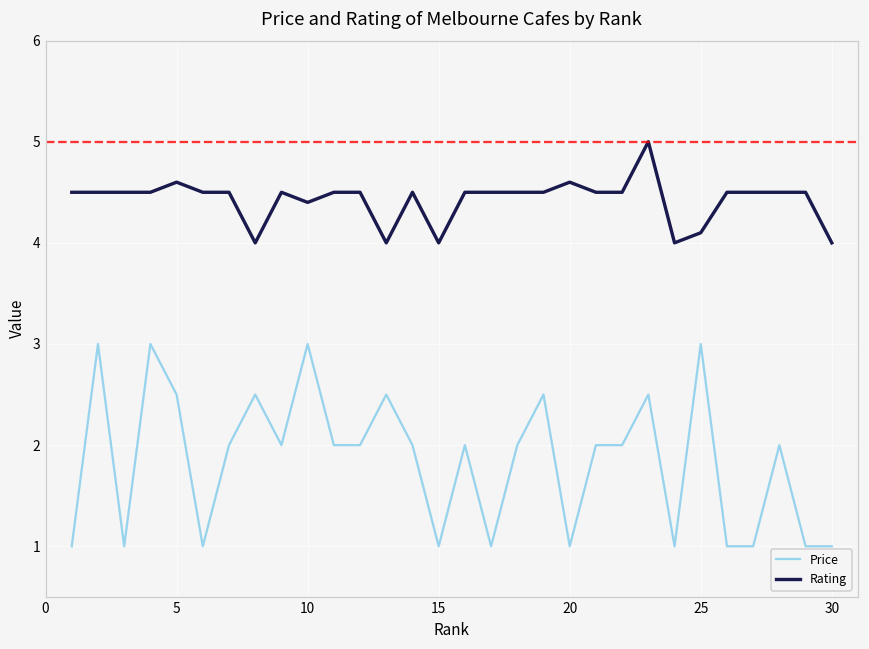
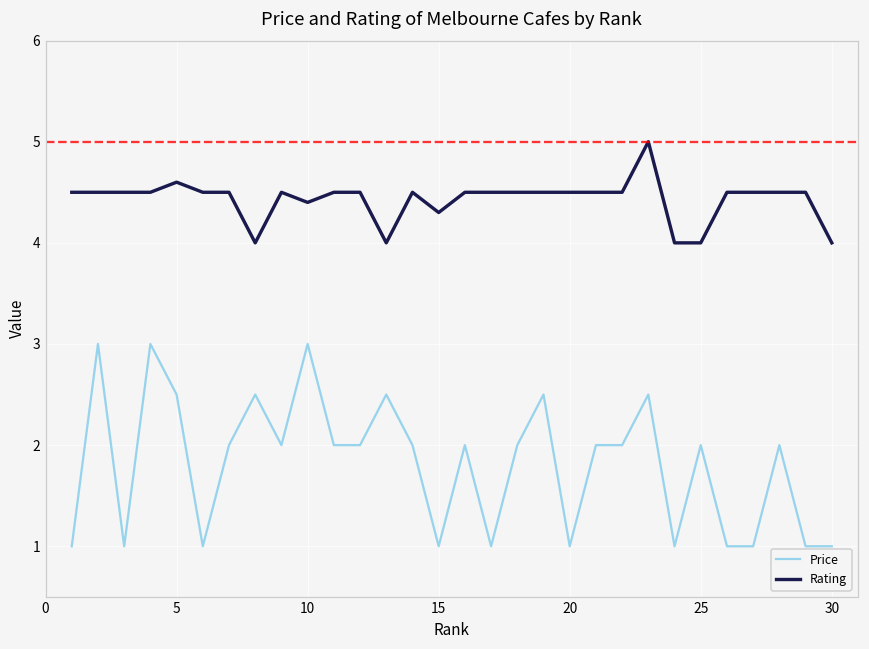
  {
    "Price": {
      "5": 2.5,
      "10": 3,
      "15": 1,
      "20": 1,
-     "25": 3,
+     "25": 2,
      "30": 1
    },
    "Rating": {
      "5": 4.6,
      "10": 4.4,
-     "15": 4.0,
-     "20": 4.6,
-     "25": 4.1,
+     "15": 4.3,
+     "20": 4.5,
+     "25": 4.0,
      "30": 4.0
    }
  }
